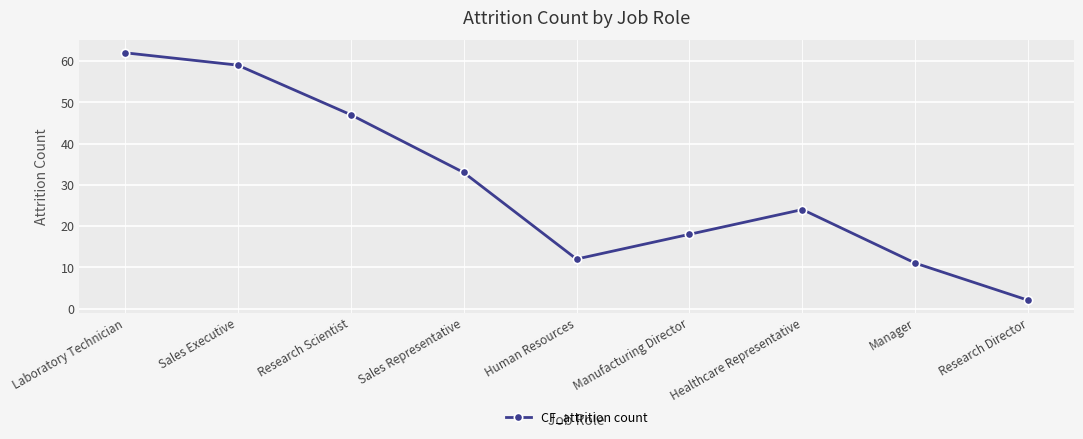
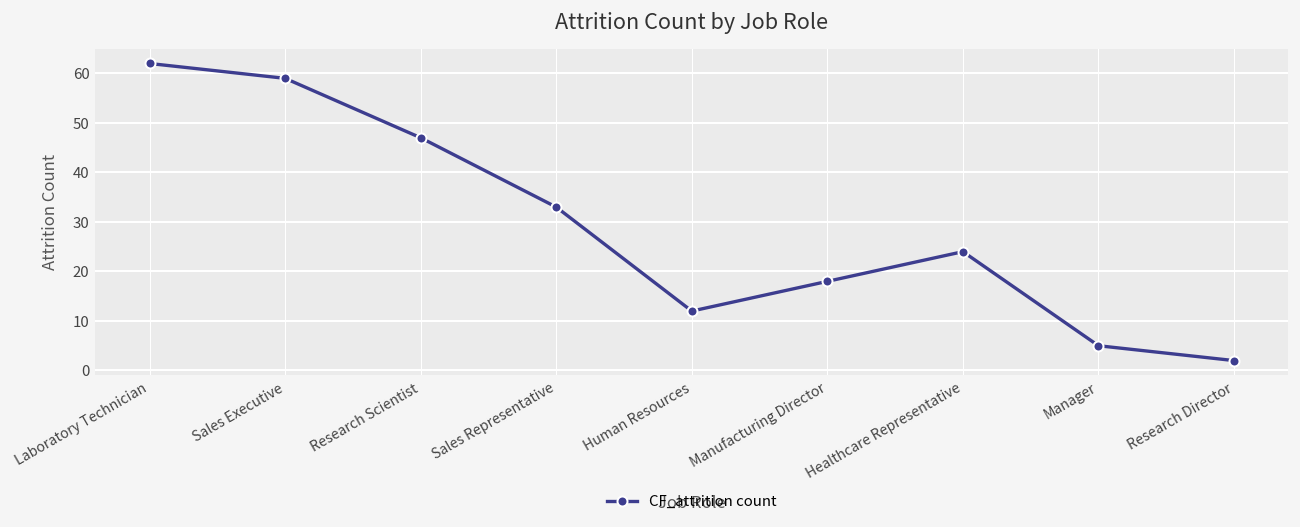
  {
    "Laboratory Technician": 62,
    "Sales Executive": 59,
    "Research Scientist": 47,
    "Sales Representative": 33,
    "Human Resources": 12,
    "Manufacturing Director": 18,
    "Healthcare Representative": 24,
-   "Manager": 11,
+   "Manager": 5,
    "Research Director": 2
  }
